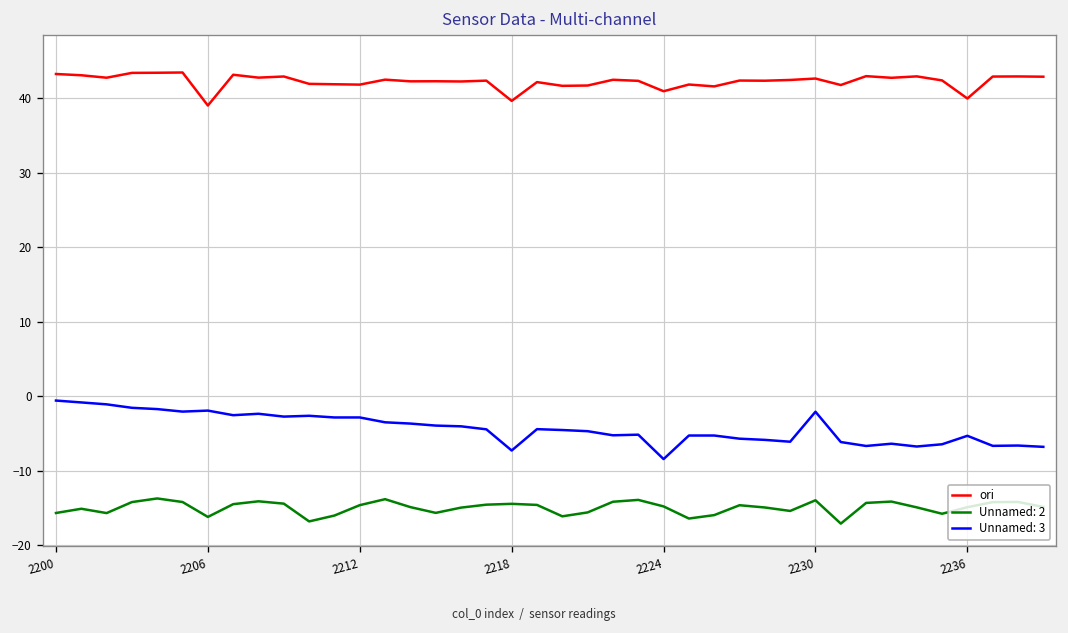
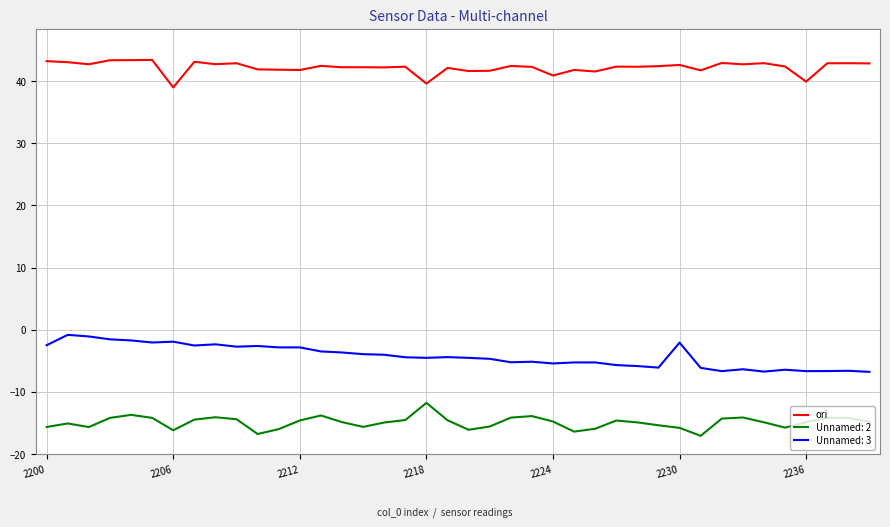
  {
    "ori": {
      "2200": 43,
      "2206": 39,
      "2212": 42,
      "2218": 40,
      "2224": 41,
      "2230": 43,
      "2236": 40
    },
    "Unnamed: 2": {
      "2200": -16,
      "2206": -16,
      "2212": -15,
-     "2218": -14,
+     "2218": -12,
      "2224": -15,
-     "2230": -14
+     "2230": -16
    },
    "Unnamed: 3": {
-     "2200": -1,
+     "2200": -2,
      "2206": -2,
      "2212": -3,
-     "2218": -7,
-     "2224": -8,
+     "2218": -5,
+     "2224": -5,
      "2230": -2,
-     "2236": -5
+     "2236": -7
    }
  }
